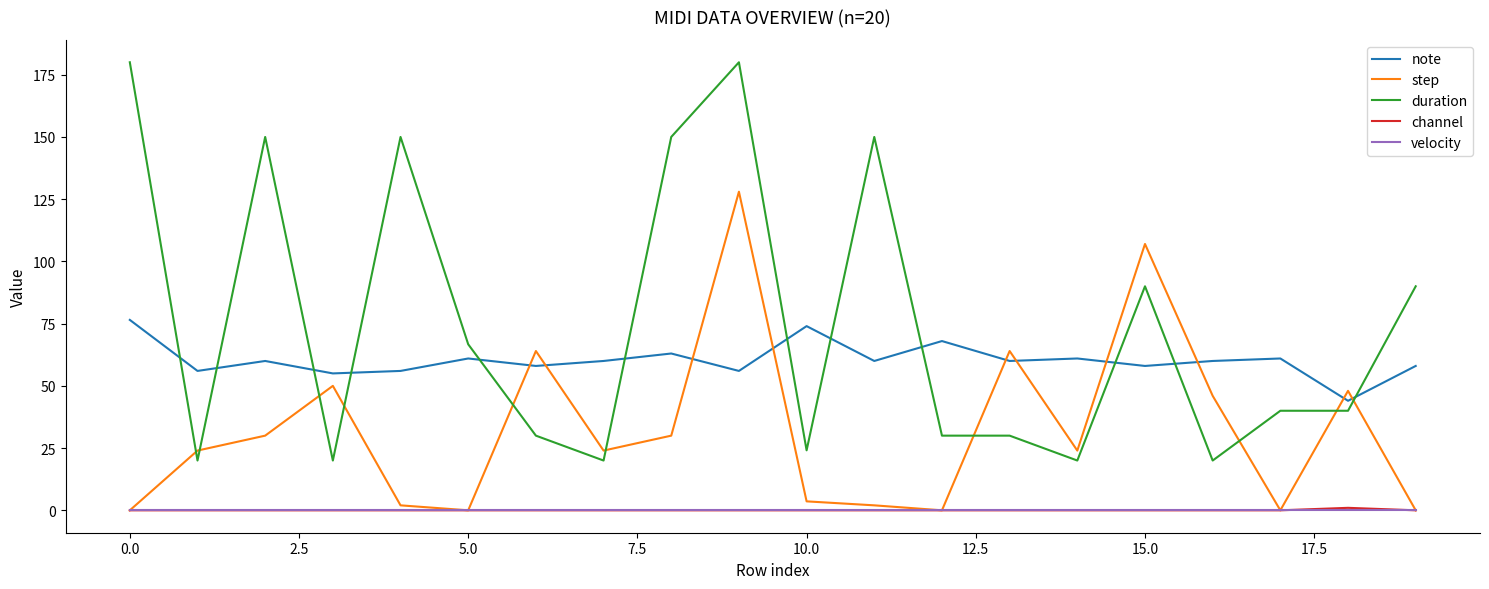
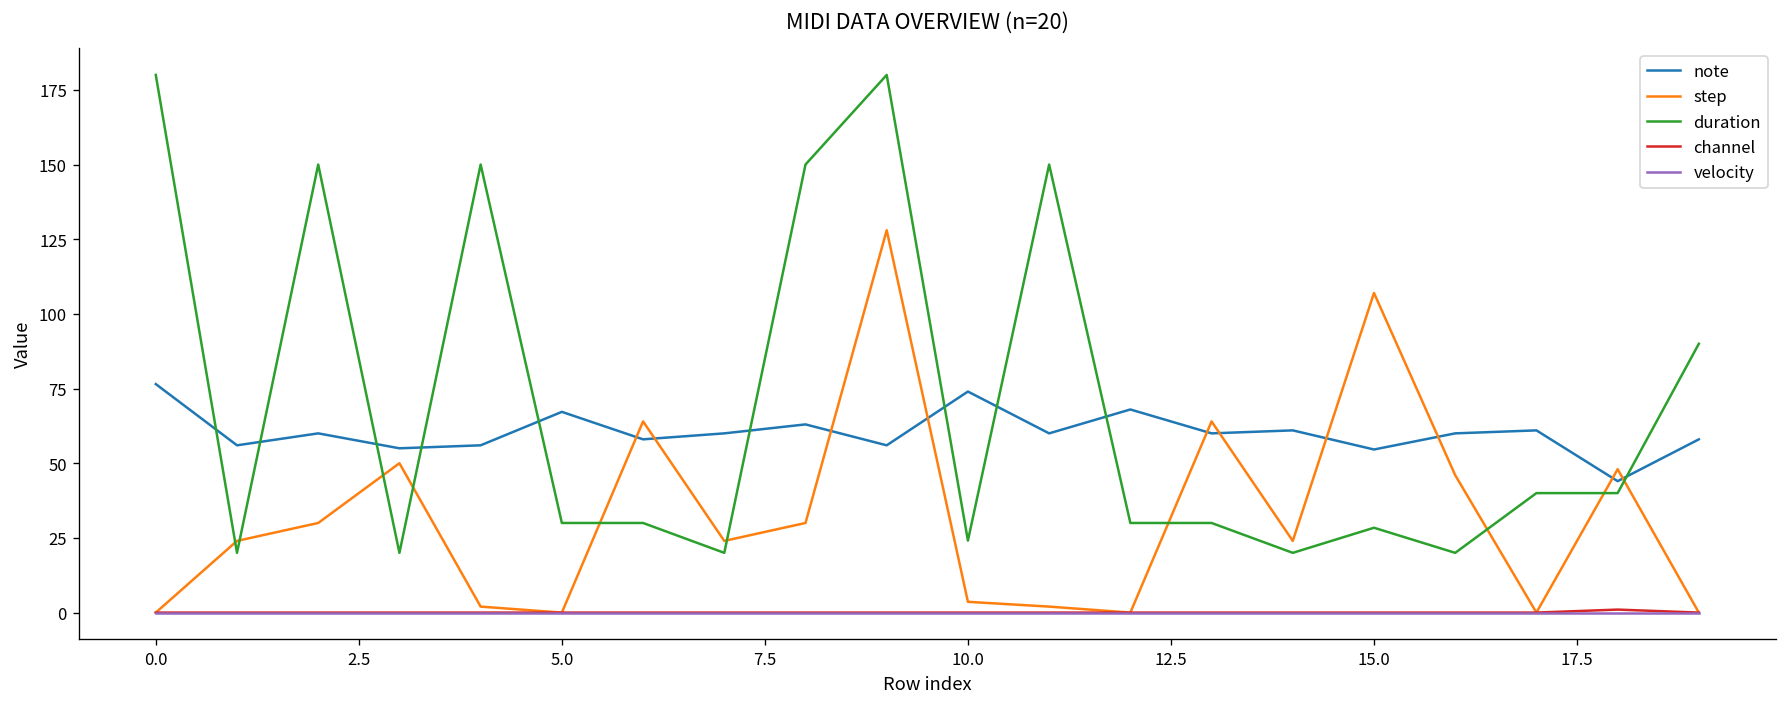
  {
    "note": {
      "0.0": 77,
-     "5.0": 61,
+     "5.0": 67,
      "10.0": 74,
-     "15.0": 58
+     "15.0": 55
    },
    "step": {
      "10.0": 4,
      "15.0": 107
    },
    "duration": {
      "0.0": 180,
-     "5.0": 67,
+     "5.0": 30,
      "10.0": 24,
-     "15.0": 90
+     "15.0": 28
    }
  }
